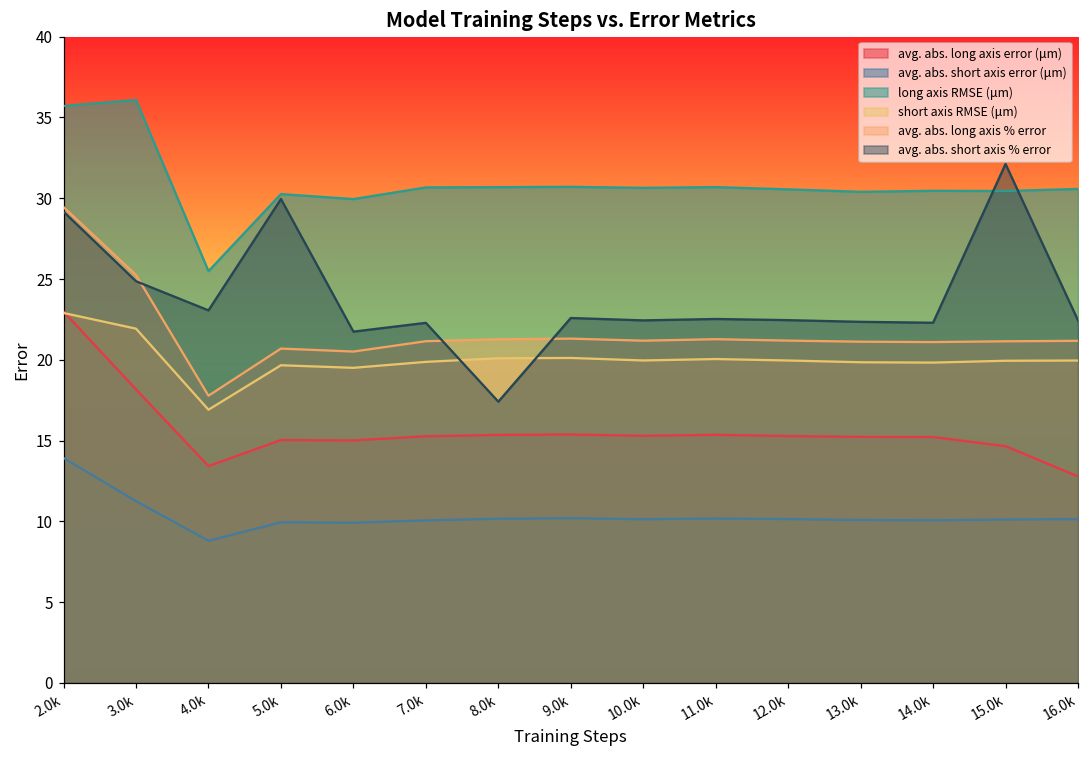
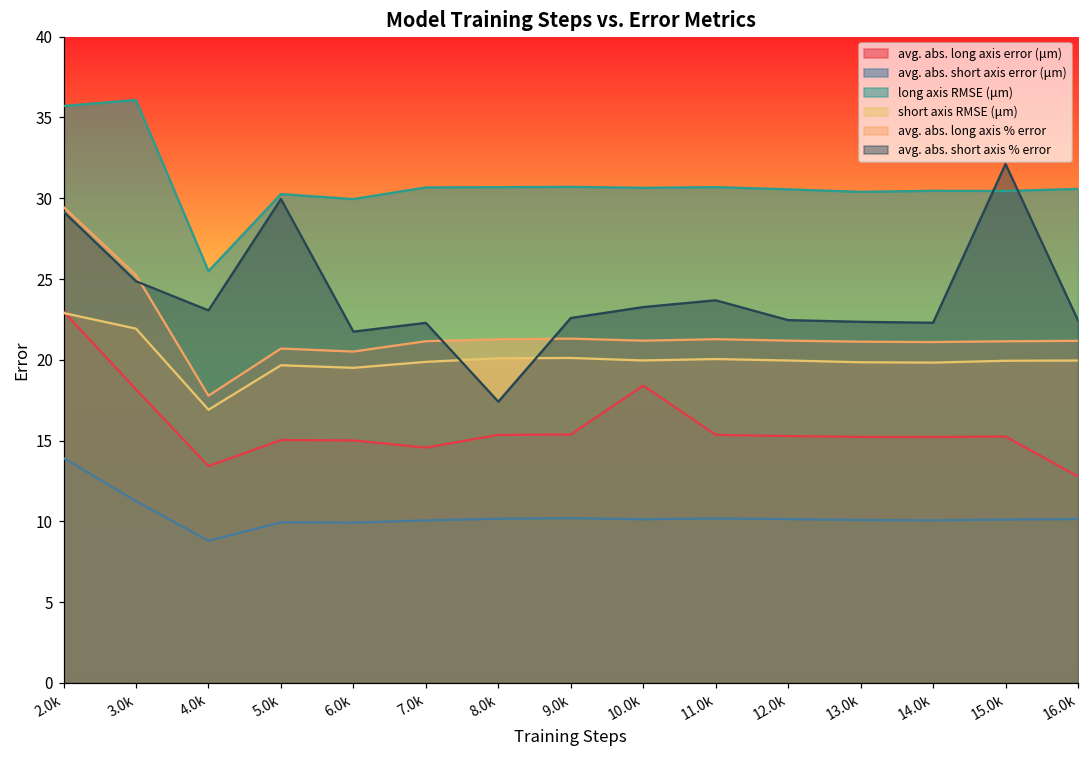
  {
    "avg. abs. long axis error (μm)": {
      "3.0k": 18.2,
      "4.0k": 13.4,
      "5.0k": 15.0,
      "6.0k": 15.0,
-     "7.0k": 15.3,
+     "7.0k": 14.6,
      "8.0k": 15.3,
      "9.0k": 15.4,
-     "10.0k": 15.3,
+     "10.0k": 18.4,
      "11.0k": 15.4,
      "12.0k": 15.3,
      "13.0k": 15.2,
      "14.0k": 15.2,
-     "15.0k": 14.7,
+     "15.0k": 15.2,
      "16.0k": 12.8
    },
    "avg. abs. short axis % error": {
      "2.0k": 29.2,
      "3.0k": 24.9,
      "4.0k": 23.1,
      "5.0k": 30.0,
      "6.0k": 21.7,
      "7.0k": 22.3,
      "8.0k": 17.4,
      "9.0k": 22.6,
-     "10.0k": 22.4,
-     "11.0k": 22.5,
+     "10.0k": 23.3,
+     "11.0k": 23.7,
      "12.0k": 22.5,
      "13.0k": 22.3,
      "14.0k": 22.3,
      "15.0k": 32.1,
      "16.0k": 22.4
    }
  }
